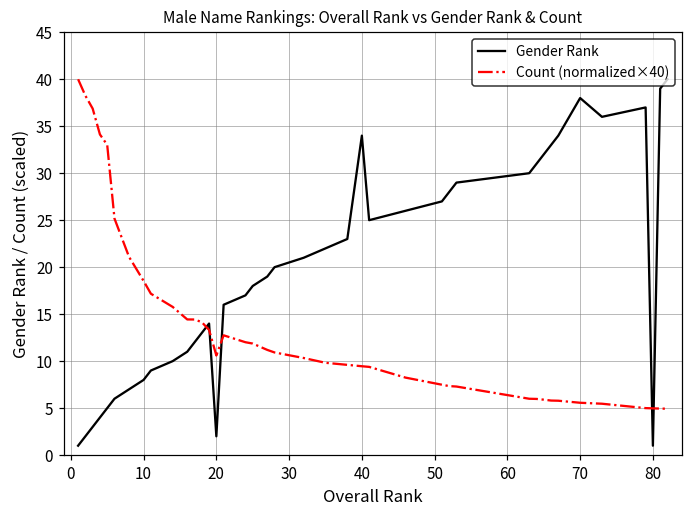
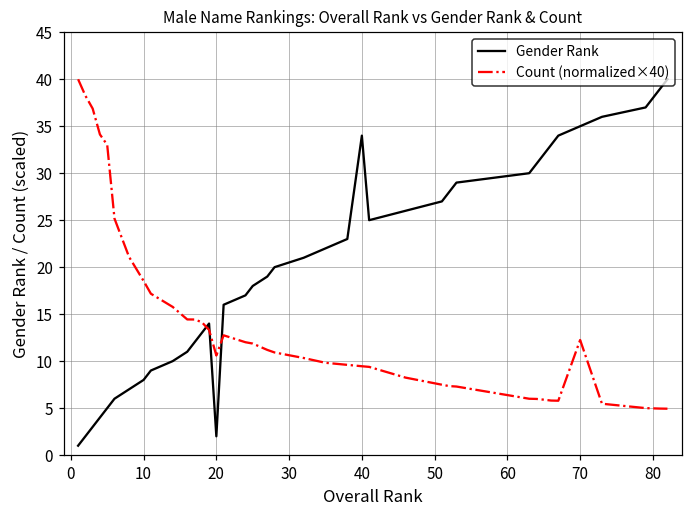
  {
    "Gender Rank": {
      "10": 8,
      "20": 2,
      "40": 34,
-     "70": 38,
-     "80": 1
+     "70": 35,
+     "80": 38
    },
    "Count (normalized×40)": {
      "10": 19,
      "20": 11,
      "40": 9,
-     "70": 6,
+     "70": 12,
      "80": 5
    }
  }
